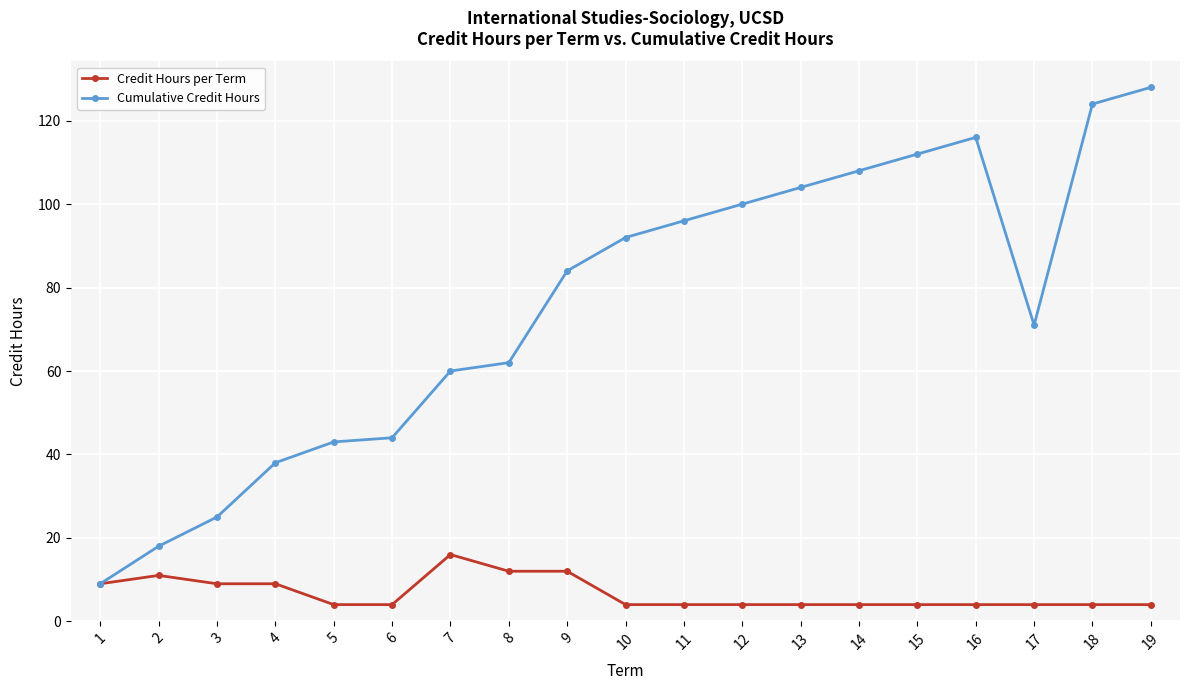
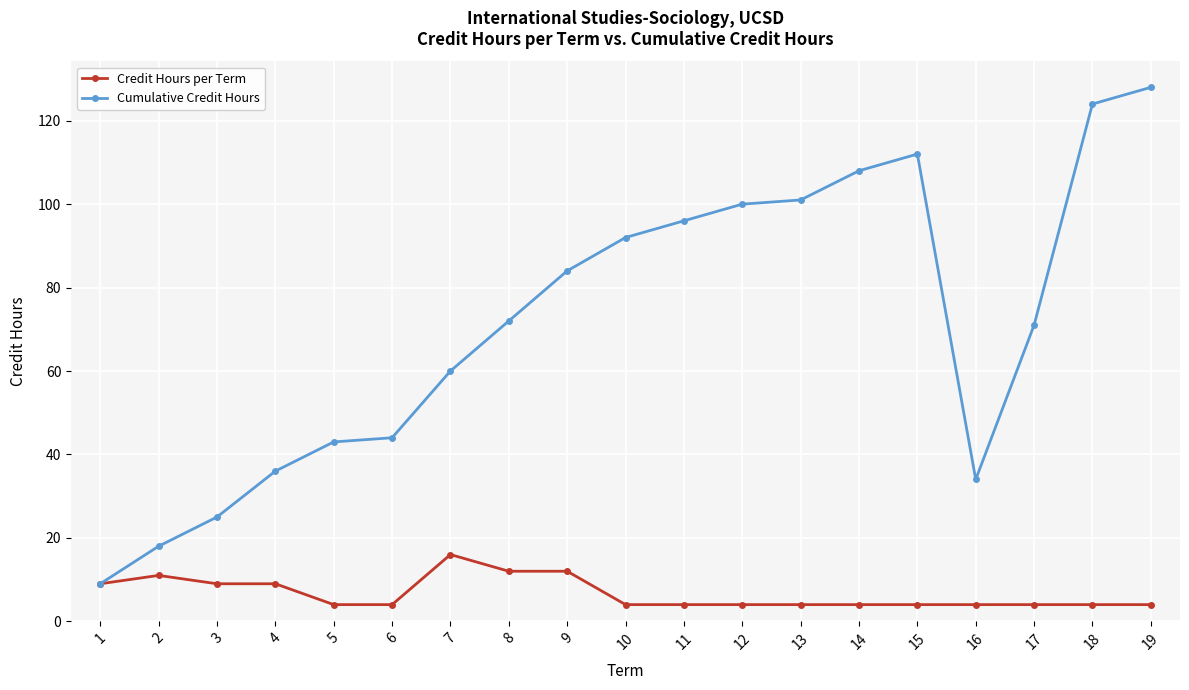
  {
    "Credit Hours per Term": {
      "2": 11,
      "3": 9,
      "4": 9,
      "5": 4,
      "6": 4,
      "7": 16,
      "8": 12,
      "9": 12,
      "10": 4,
      "11": 4,
      "12": 4,
      "13": 4,
      "14": 4,
      "15": 4,
      "16": 4,
      "17": 4,
      "18": 4,
      "19": 4
    },
    "Cumulative Credit Hours": {
      "2": 18,
      "3": 25,
-     "4": 38,
+     "4": 36,
      "5": 43,
      "6": 44,
      "7": 60,
-     "8": 62,
+     "8": 72,
      "9": 84,
      "10": 92,
      "11": 96,
      "12": 100,
-     "13": 104,
+     "13": 101,
      "14": 108,
      "15": 112,
-     "16": 116,
+     "16": 34,
      "17": 71,
      "18": 124,
      "19": 128
    }
  }
